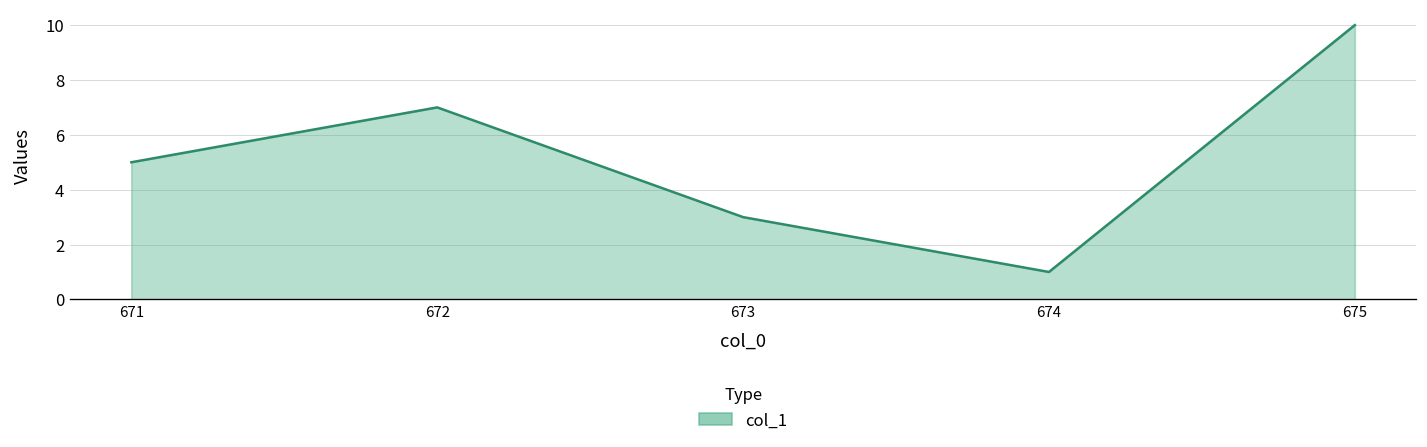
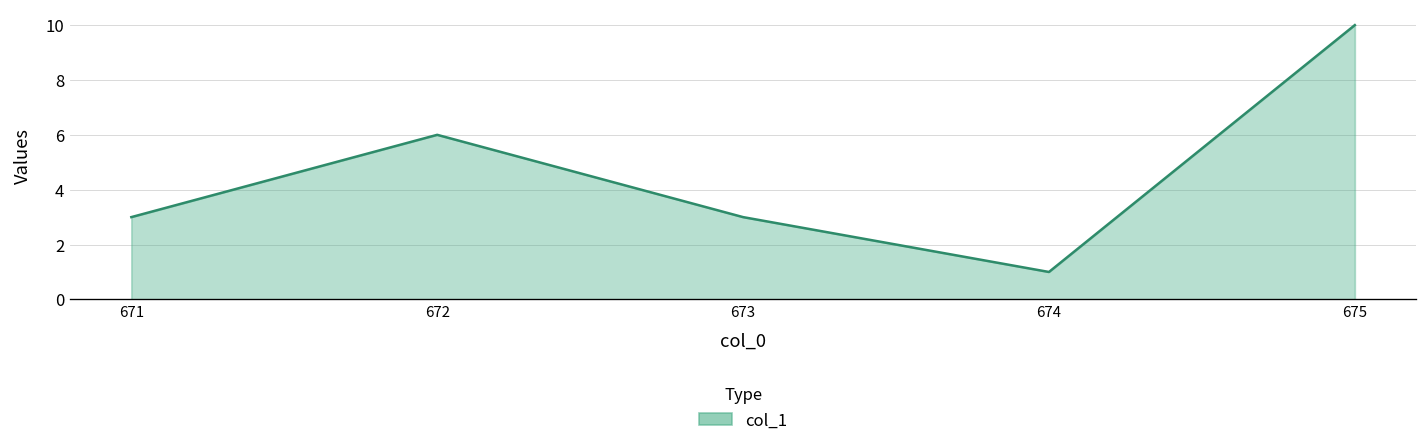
  {
-   "671": 5,
-   "672": 7,
+   "671": 3,
+   "672": 6,
    "673": 3,
    "674": 1,
    "675": 10
  }
